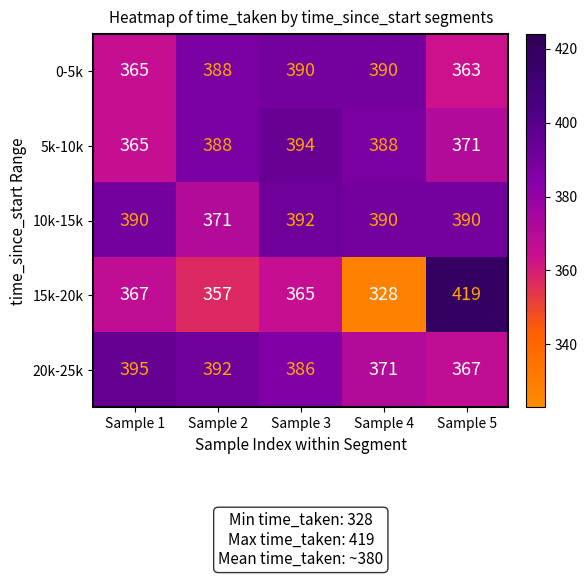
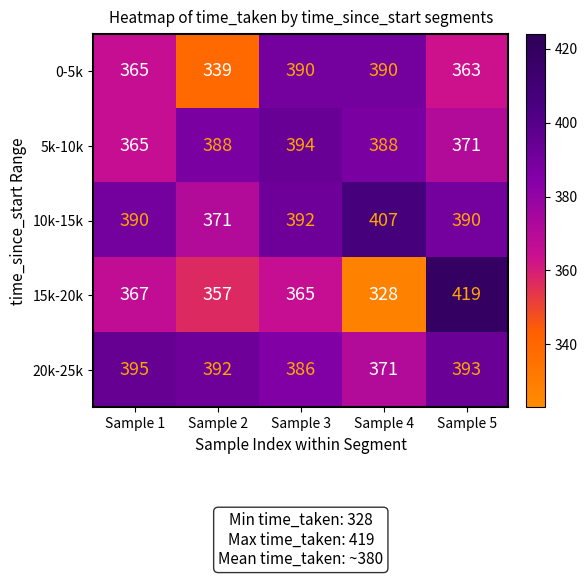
  {
    "0-5k": {
      "Sample 1": 365,
-     "Sample 2": 388,
+     "Sample 2": 339,
      "Sample 3": 390,
      "Sample 4": 390,
      "Sample 5": 363
    },
    "5k-10k": {
      "Sample 1": 365,
      "Sample 2": 388,
      "Sample 3": 394,
      "Sample 4": 388,
      "Sample 5": 371
    },
    "10k-15k": {
      "Sample 1": 390,
      "Sample 2": 371,
      "Sample 3": 392,
-     "Sample 4": 390,
+     "Sample 4": 407,
      "Sample 5": 390
    },
    "15k-20k": {
      "Sample 1": 367,
      "Sample 2": 357,
      "Sample 3": 365,
      "Sample 4": 328,
      "Sample 5": 419
    },
    "20k-25k": {
      "Sample 1": 395,
      "Sample 2": 392,
      "Sample 3": 386,
      "Sample 4": 371,
-     "Sample 5": 367
+     "Sample 5": 393
    }
  }
